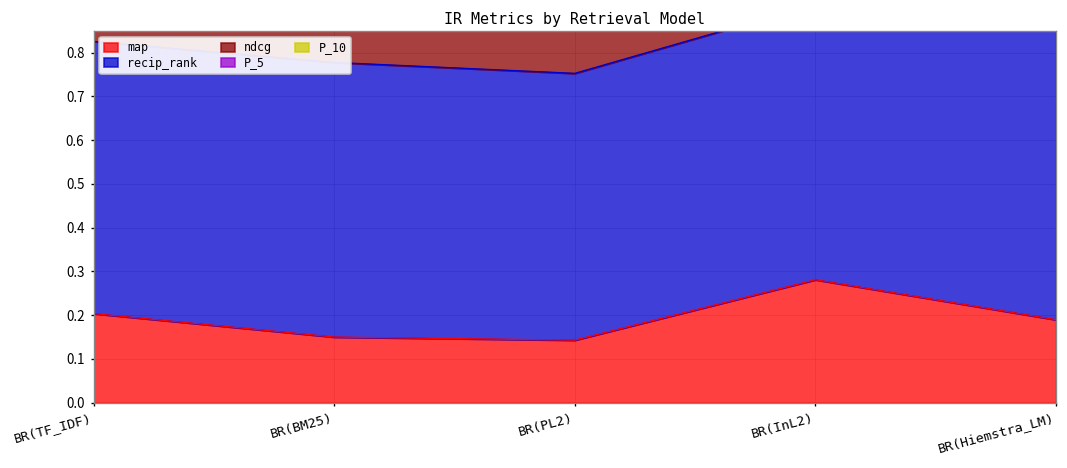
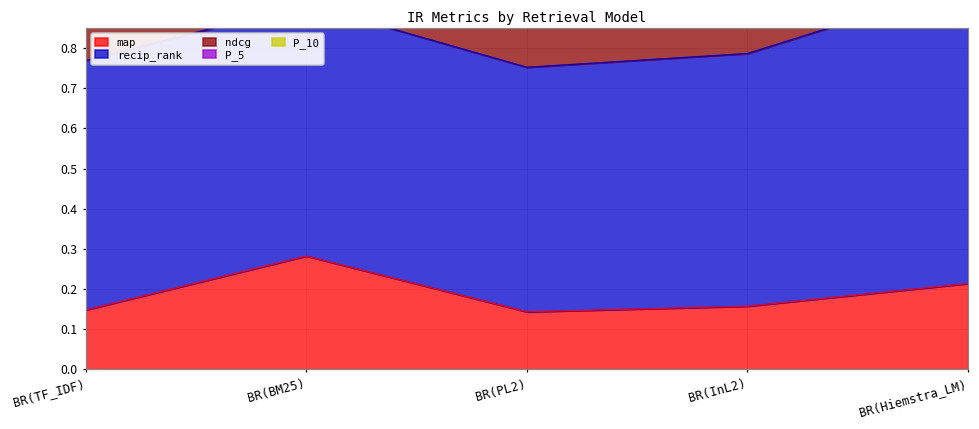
  {
    "map": {
-     "BR(TF_IDF)": 0.20,
-     "BR(BM25)": 0.15,
+     "BR(TF_IDF)": 0.15,
+     "BR(BM25)": 0.28,
      "BR(PL2)": 0.14,
-     "BR(InL2)": 0.28,
-     "BR(Hiemstra_LM)": 0.19
+     "BR(InL2)": 0.16,
+     "BR(Hiemstra_LM)": 0.21
    },
    "recip_rank": {
      "BR(TF_IDF)": 0.62,
      "BR(PL2)": 0.61
    }
  }
